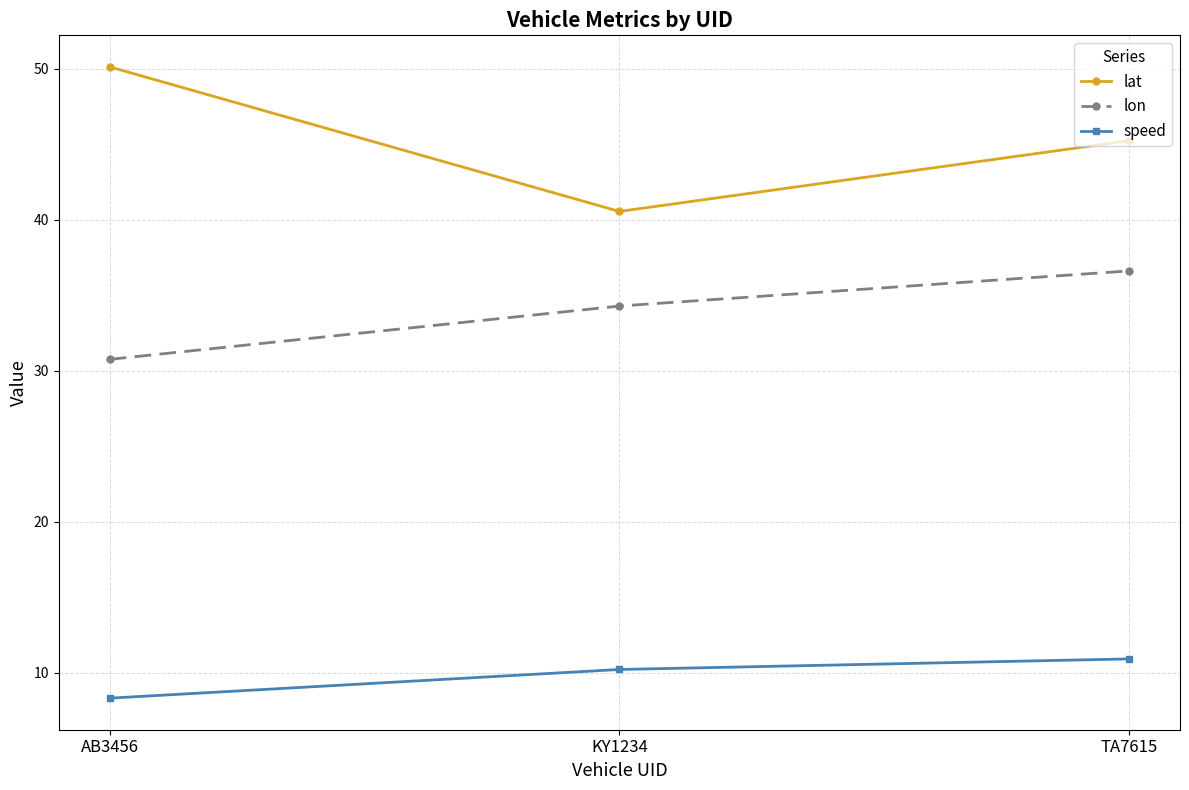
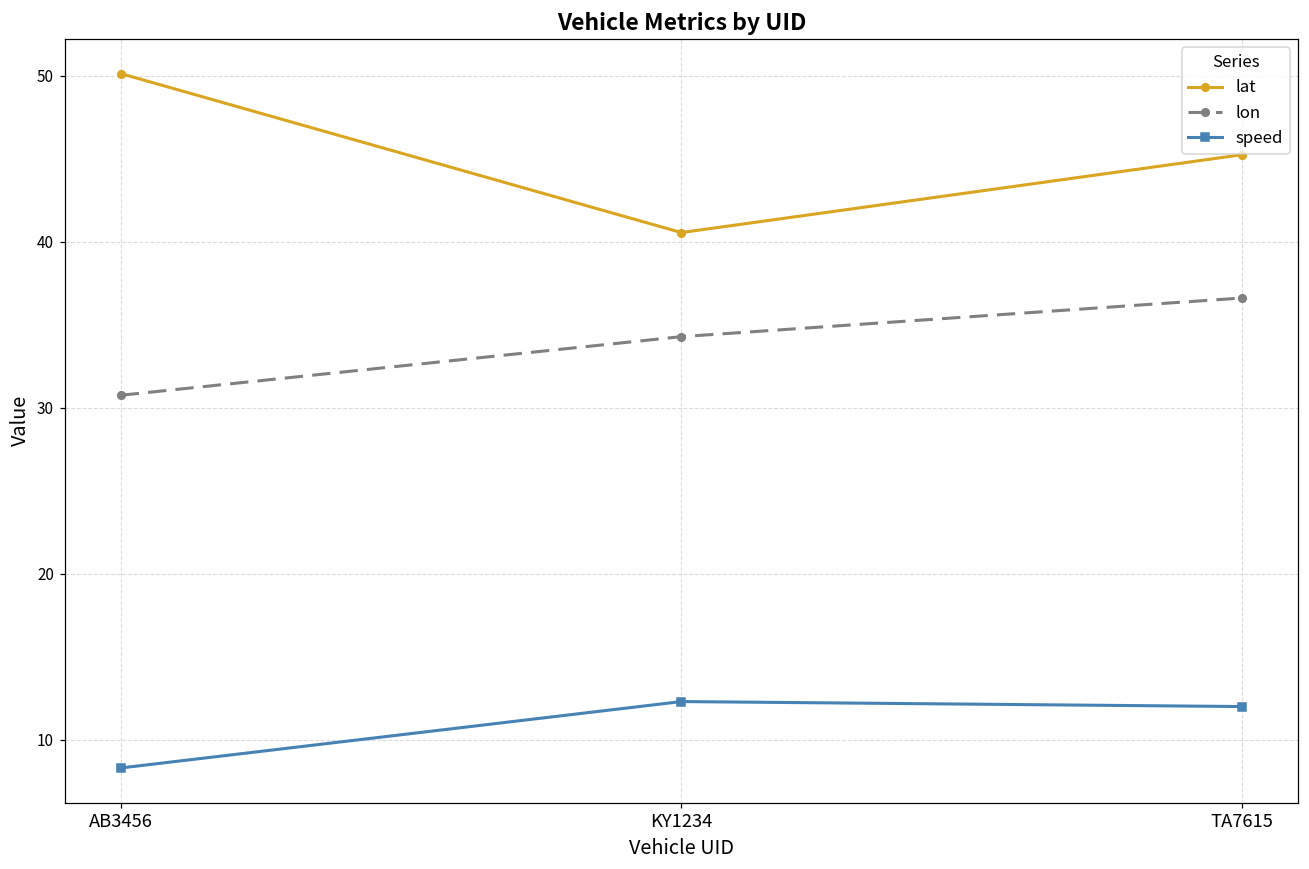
  {
    "lat": {
      "AB3456": 50.1,
      "KY1234": 40.5
    },
    "lon": {
      "AB3456": 30.7,
      "KY1234": 34.3,
      "TA7615": 36.6
    },
    "speed": {
      "AB3456": 8.3,
-     "KY1234": 10.2,
-     "TA7615": 10.9
+     "KY1234": 12.3,
+     "TA7615": 12.0
    }
  }
